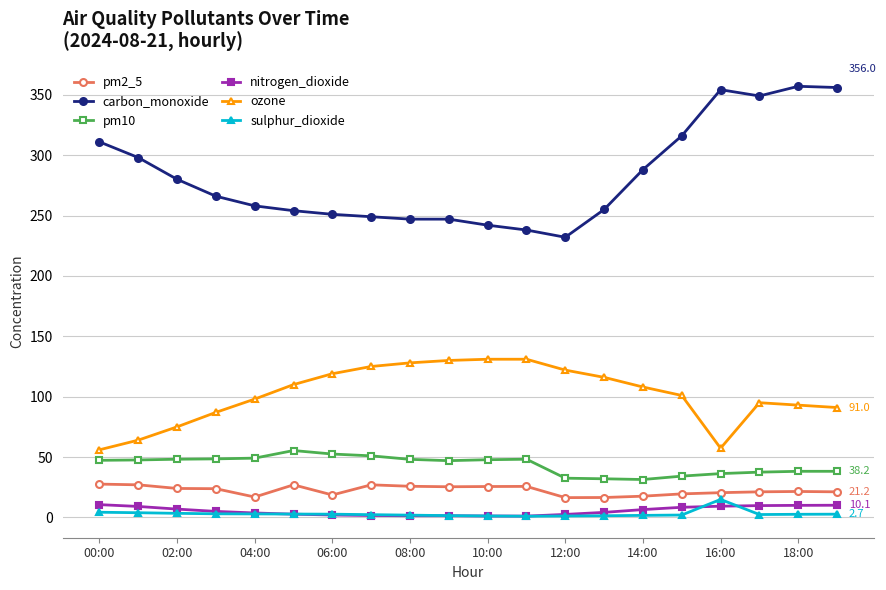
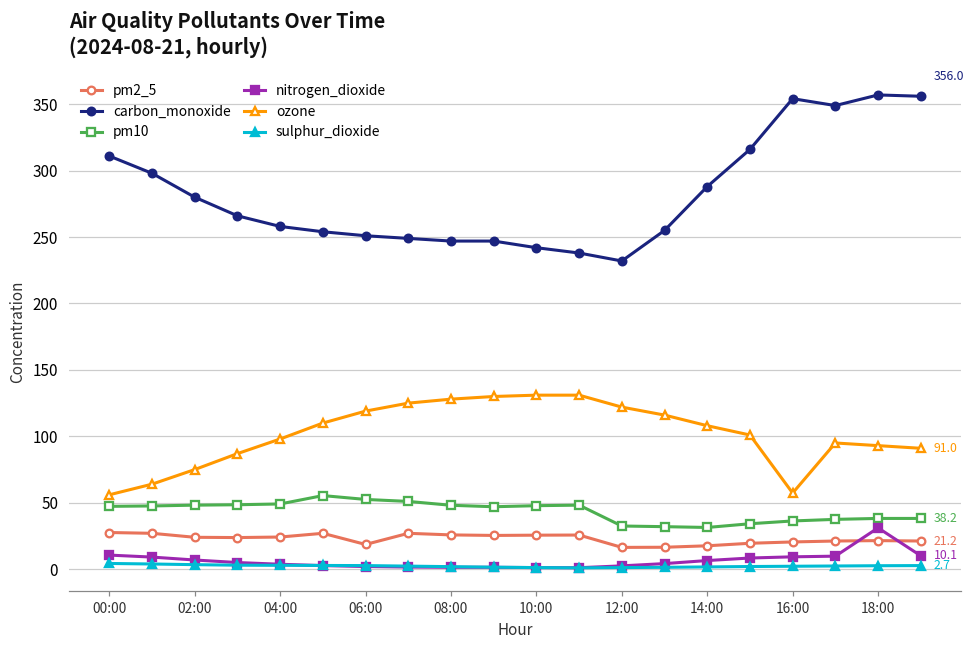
  {
    "pm2_5": {
      "00:00": 28,
      "02:00": 24,
-     "04:00": 17,
+     "04:00": 24,
      "06:00": 19,
      "08:00": 26,
      "10:00": 26,
      "12:00": 16,
      "14:00": 18,
      "16:00": 21,
      "18:00": 22
    },
    "carbon_monoxide": {
      "00:00": 311,
      "02:00": 280,
      "04:00": 258,
      "06:00": 251,
      "08:00": 247,
      "10:00": 242,
      "12:00": 232,
      "14:00": 288,
      "16:00": 354,
      "18:00": 357
    },
    "pm10": {
      "00:00": 47,
      "02:00": 48,
      "04:00": 49,
      "06:00": 53,
      "08:00": 48,
      "10:00": 48,
      "12:00": 33,
      "14:00": 31,
      "16:00": 36,
      "18:00": 38
    },
    "nitrogen_dioxide": {
      "00:00": 11,
      "02:00": 7,
      "14:00": 7,
      "16:00": 9,
-     "18:00": 10
+     "18:00": 31
    },
    "ozone": {
      "00:00": 56,
      "02:00": 75,
      "04:00": 98,
      "06:00": 119,
      "08:00": 128,
      "10:00": 131,
      "12:00": 122,
      "14:00": 108,
      "16:00": 57,
      "18:00": 93
    },
    "sulphur_dioxide": {
      "00:00": 4,
      "02:00": 3,
      "14:00": 2,
-     "16:00": 15,
+     "16:00": 2,
      "18:00": 3
    }
  }
